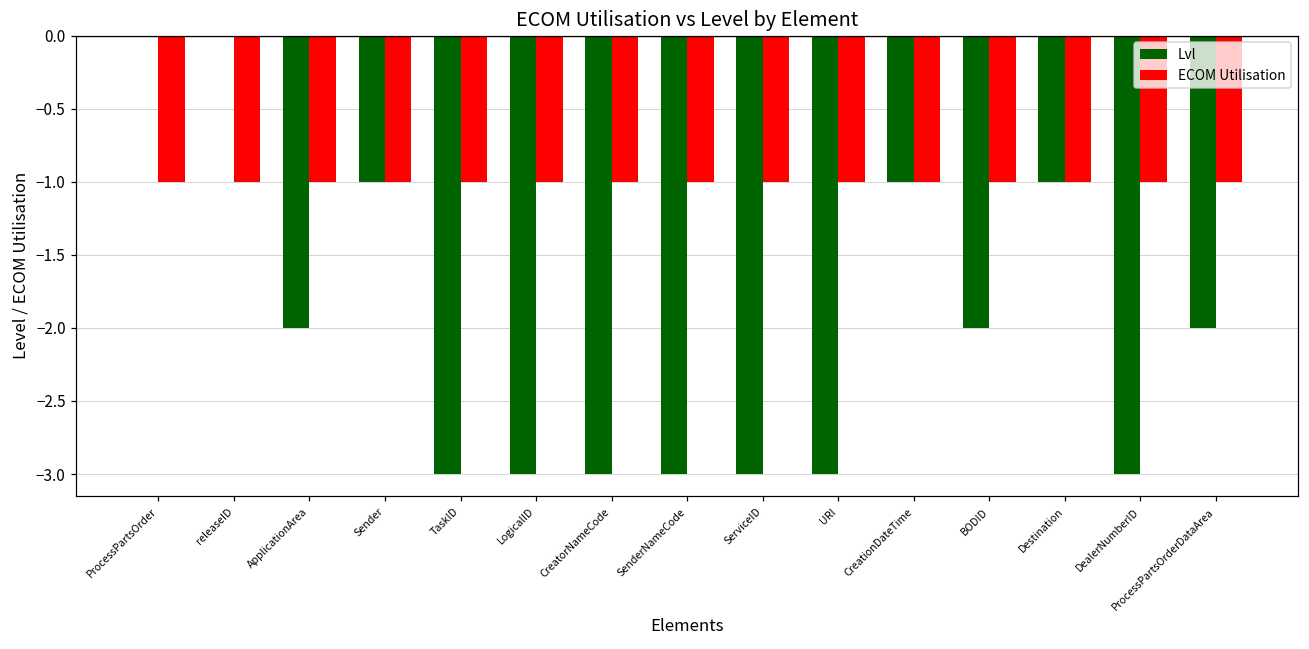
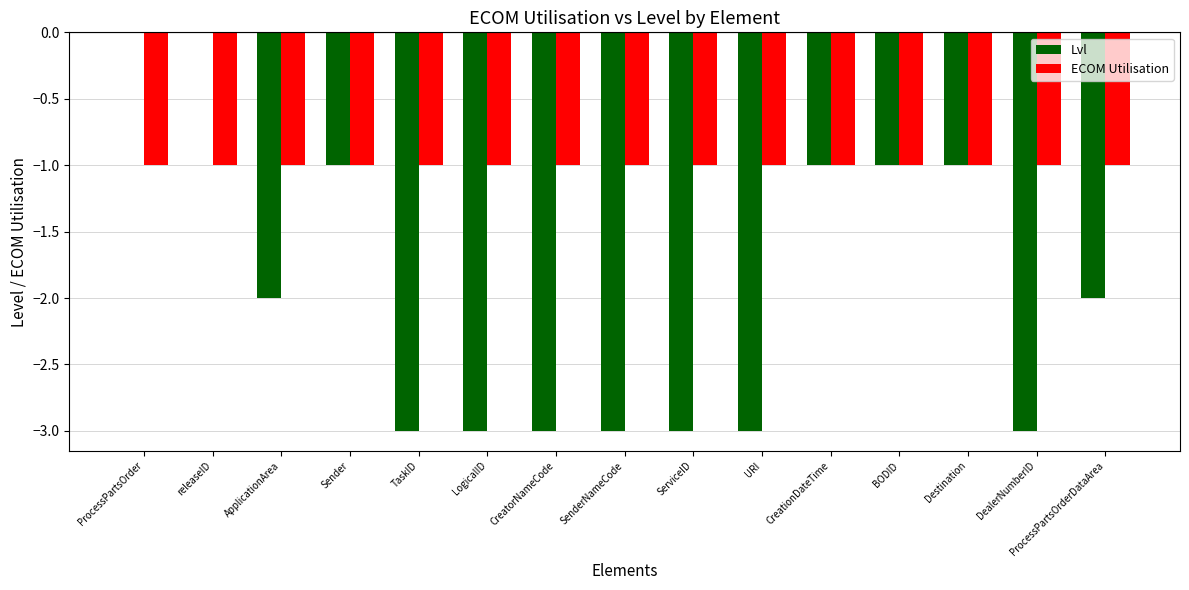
  {
    "Lvl": {
      "ProcessPartsOrder": 0.00,
      "releaseID": 0.00,
      "ApplicationArea": -2.00,
      "Sender": -1.00,
      "TaskID": -3.00,
      "LogicalID": -3.00,
      "CreatorNameCode": -3.00,
      "SenderNameCode": -3.00,
      "ServiceID": -3.00,
      "URI": -3.00,
      "CreationDateTime": -1.00,
-     "BODID": -2.00,
+     "BODID": -1.00,
      "Destination": -1.00,
      "DealerNumberID": -3.00,
      "ProcessPartsOrderDataArea": -2.00
    },
    "ECOM Utilisation": {
      "ProcessPartsOrder": -1.00,
      "releaseID": -1.00,
      "ApplicationArea": -1.00,
      "Sender": -1.00,
      "TaskID": -1.00,
      "LogicalID": -1.00,
      "CreatorNameCode": -1.00,
      "SenderNameCode": -1.00,
      "ServiceID": -1.00,
      "URI": -1.00,
      "CreationDateTime": -1.00,
      "BODID": -1.00,
      "Destination": -1.00,
      "DealerNumberID": -1.00,
      "ProcessPartsOrderDataArea": -1.00
    }
  }
